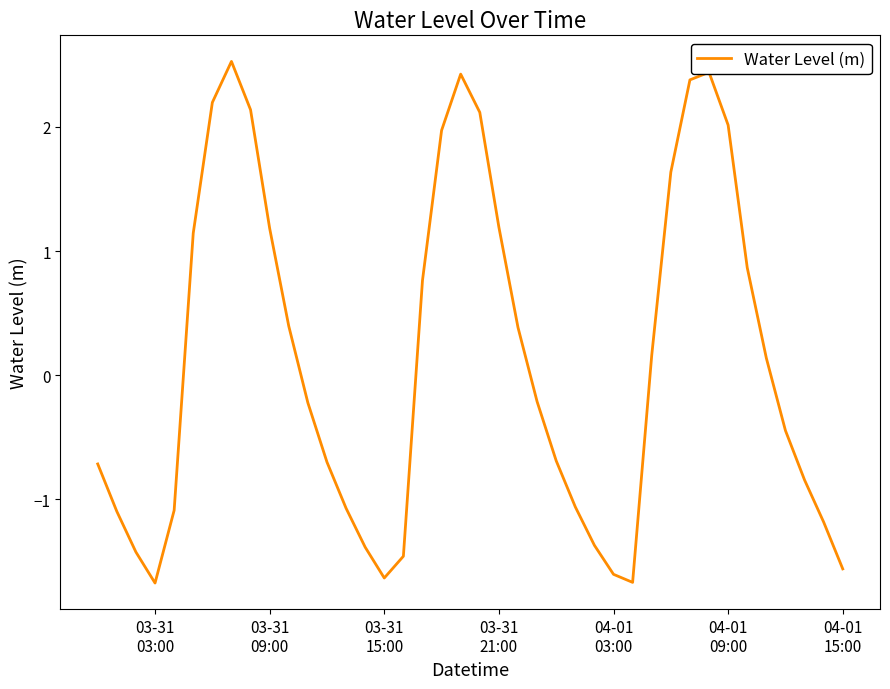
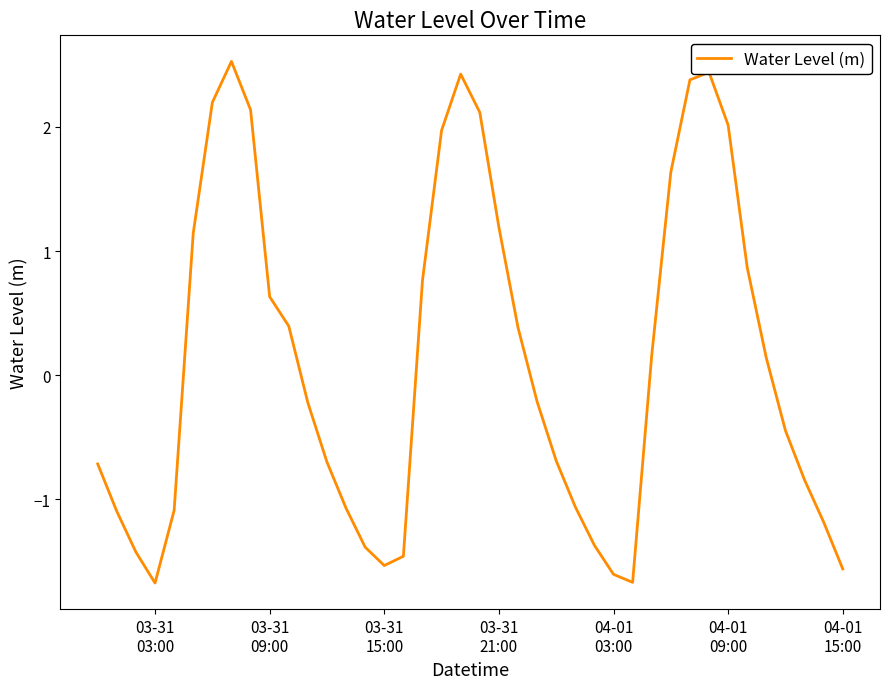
  {
    "03-31 03:00": -1.68,
-   "03-31 09:00": 1.18,
-   "03-31 15:00": -1.64,
+   "03-31 09:00": 0.63,
+   "03-31 15:00": -1.54,
    "03-31 21:00": 1.19,
    "04-01 03:00": -1.61,
    "04-01 09:00": 2.02,
    "04-01 15:00": -1.56
  }
